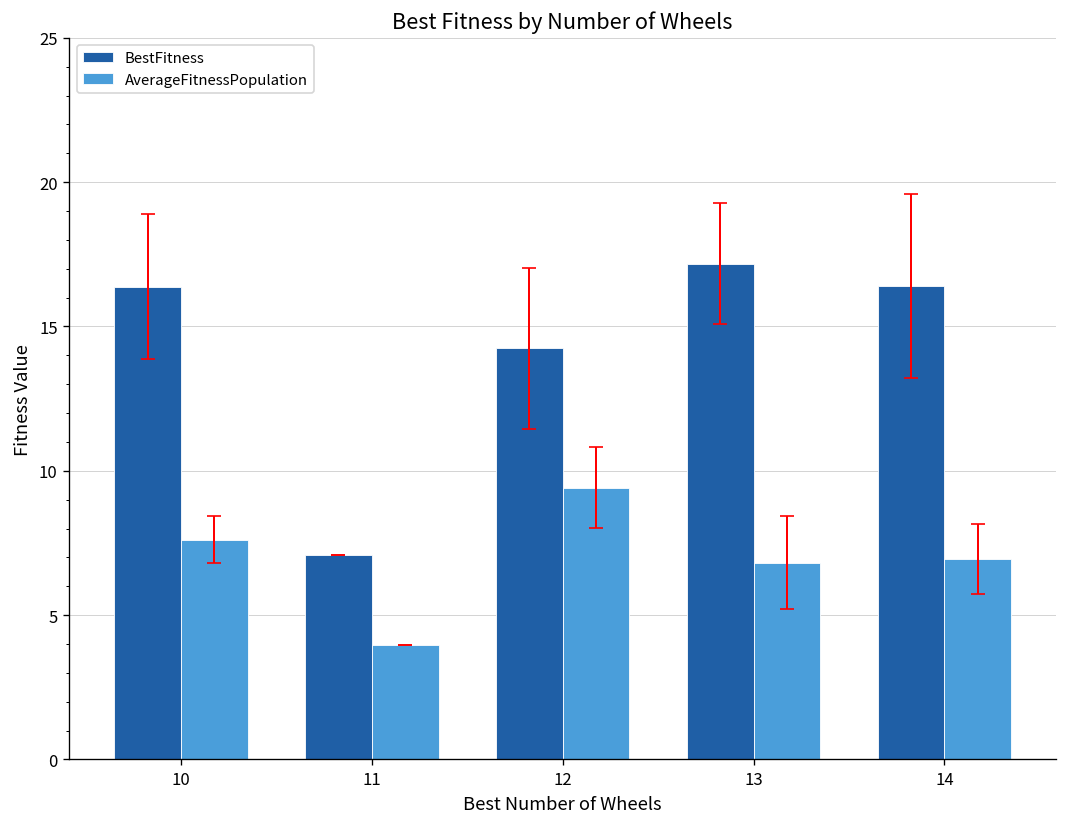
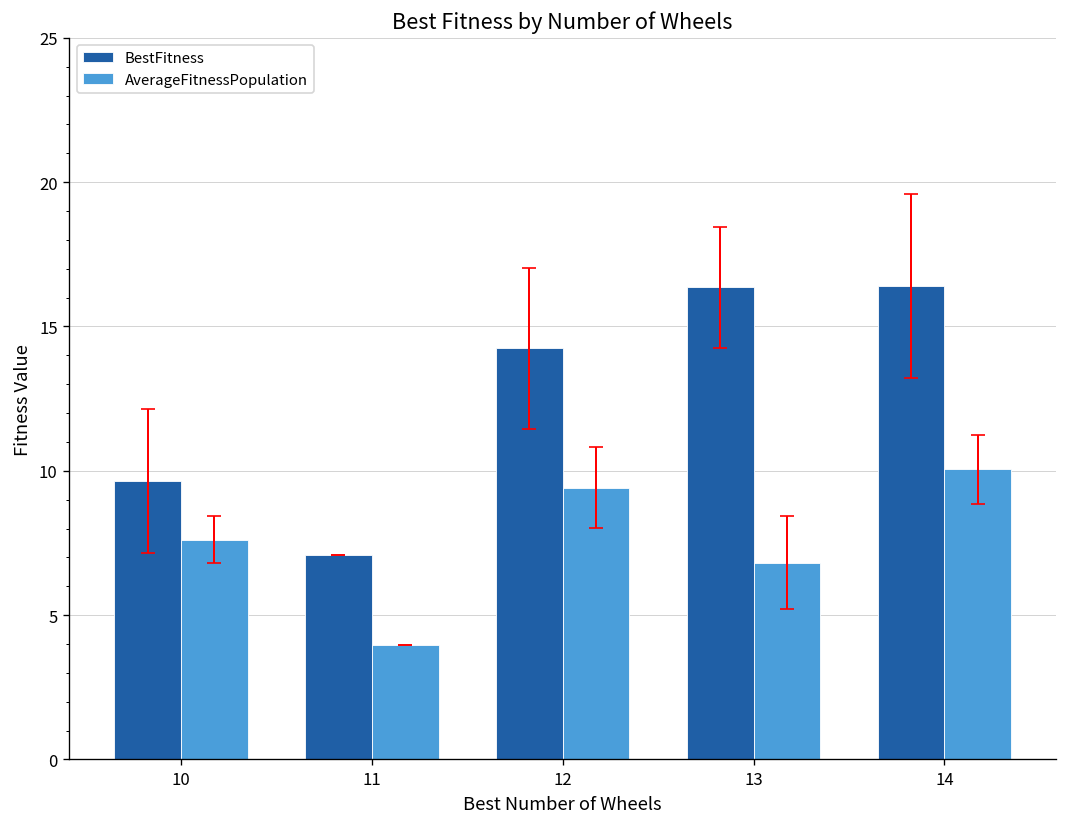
  {
    "BestFitness": {
-     "10": 16.4,
+     "10": 9.6,
      "11": 7.1,
      "12": 14.2,
-     "13": 17.2,
+     "13": 16.4,
      "14": 16.4
    },
    "AverageFitnessPopulation": {
      "10": 7.6,
      "11": 4.0,
      "12": 9.4,
      "13": 6.8,
-     "14": 6.9
+     "14": 10.1
    }
  }
